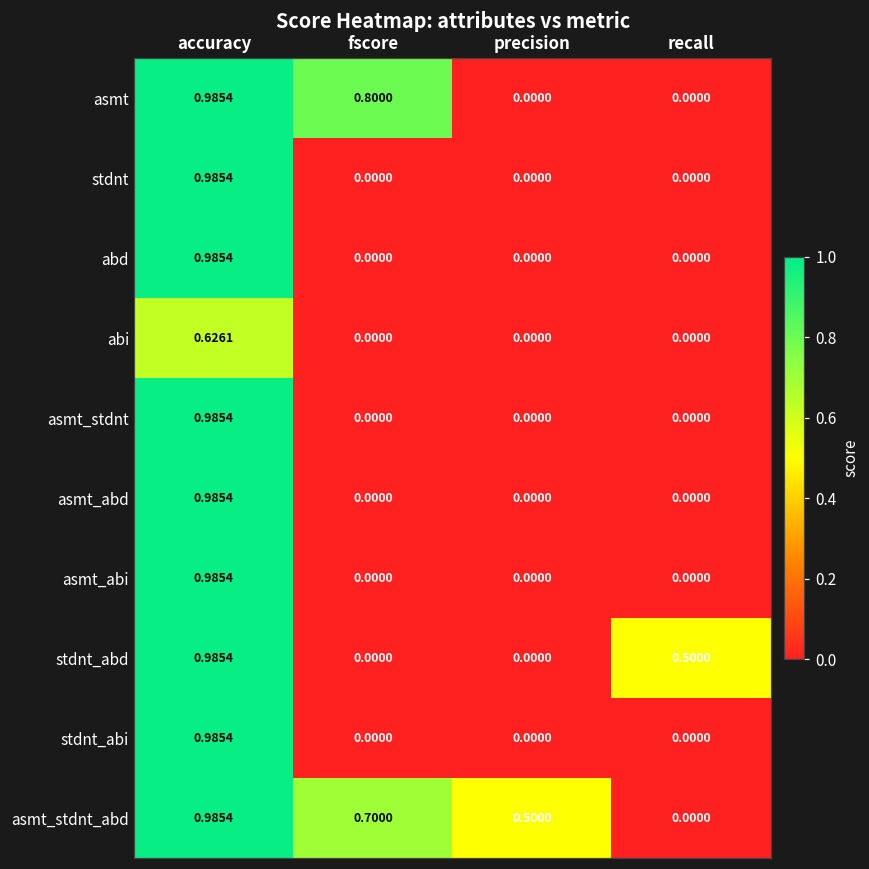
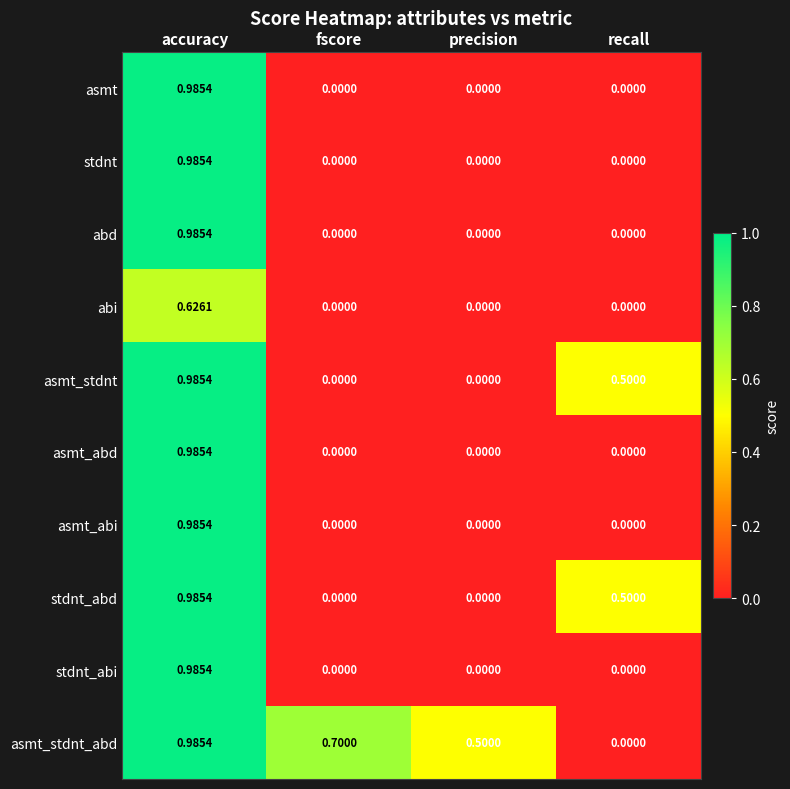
  {
    "asmt": {
      "accuracy": 0.9854,
-     "fscore": 0.8000,
+     "fscore": 0.0000,
      "precision": 0.0000,
      "recall": 0.0000
    },
    "stdnt": {
      "accuracy": 0.9854,
      "fscore": 0.0000,
      "precision": 0.0000,
      "recall": 0.0000
    },
    "abd": {
      "accuracy": 0.9854,
      "fscore": 0.0000,
      "precision": 0.0000,
      "recall": 0.0000
    },
    "abi": {
      "accuracy": 0.6261,
      "fscore": 0.0000,
      "precision": 0.0000,
      "recall": 0.0000
    },
    "asmt_stdnt": {
      "accuracy": 0.9854,
      "fscore": 0.0000,
      "precision": 0.0000,
-     "recall": 0.0000
+     "recall": 0.5000
    },
    "asmt_abd": {
      "accuracy": 0.9854,
      "fscore": 0.0000,
      "precision": 0.0000,
      "recall": 0.0000
    },
    "asmt_abi": {
      "accuracy": 0.9854,
      "fscore": 0.0000,
      "precision": 0.0000,
      "recall": 0.0000
    },
    "stdnt_abd": {
      "accuracy": 0.9854,
      "fscore": 0.0000,
      "precision": 0.0000,
      "recall": 0.5000
    },
    "stdnt_abi": {
      "accuracy": 0.9854,
      "fscore": 0.0000,
      "precision": 0.0000,
      "recall": 0.0000
    },
    "asmt_stdnt_abd": {
      "accuracy": 0.9854,
      "fscore": 0.7000,
      "precision": 0.5000,
      "recall": 0.0000
    }
  }
